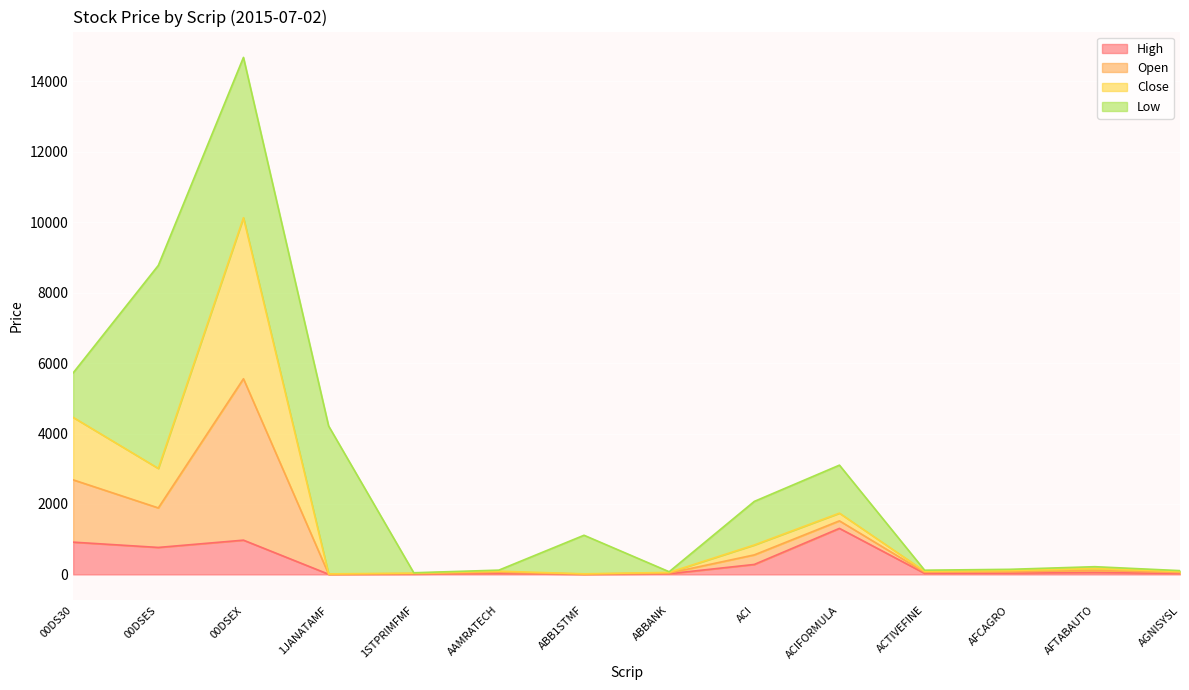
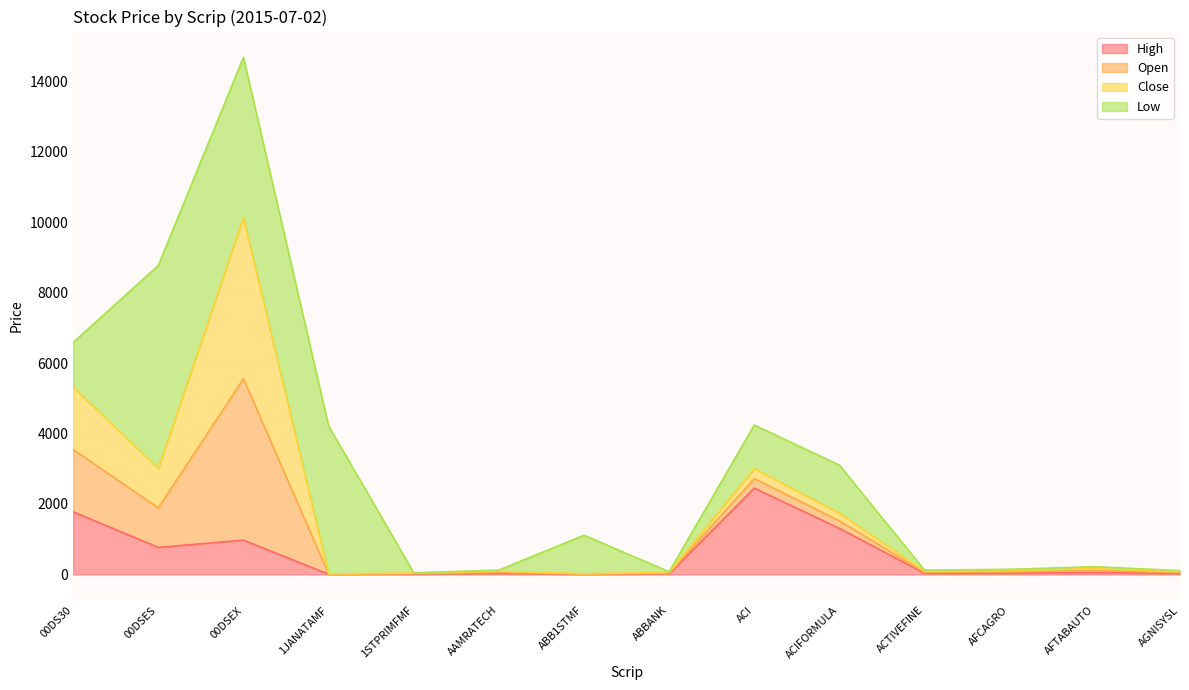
  {
    "High": {
-     "00DS30": 900,
+     "00DS30": 1800,
      "00DSES": 800,
      "00DSEX": 1000,
-     "ACI": 300,
+     "ACI": 2500,
      "ACIFORMULA": 1300
    },
    "Low": {
      "00DS30": 1300,
      "00DSES": 5800,
      "00DSEX": 4600,
      "1JANATAMF": 4200,
      "ABB1STMF": 1100,
      "ACI": 1200,
      "ACIFORMULA": 1400
    }
  }
